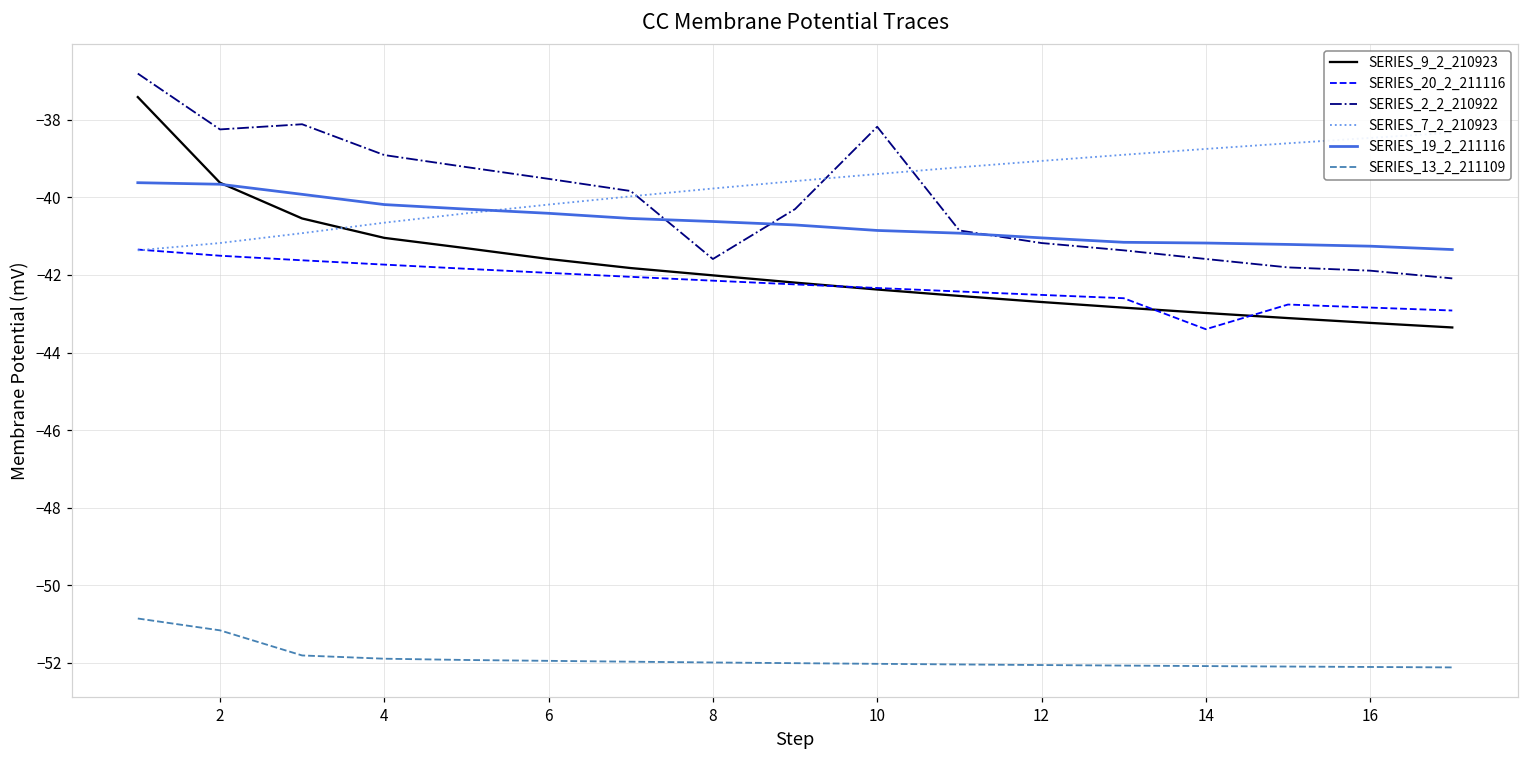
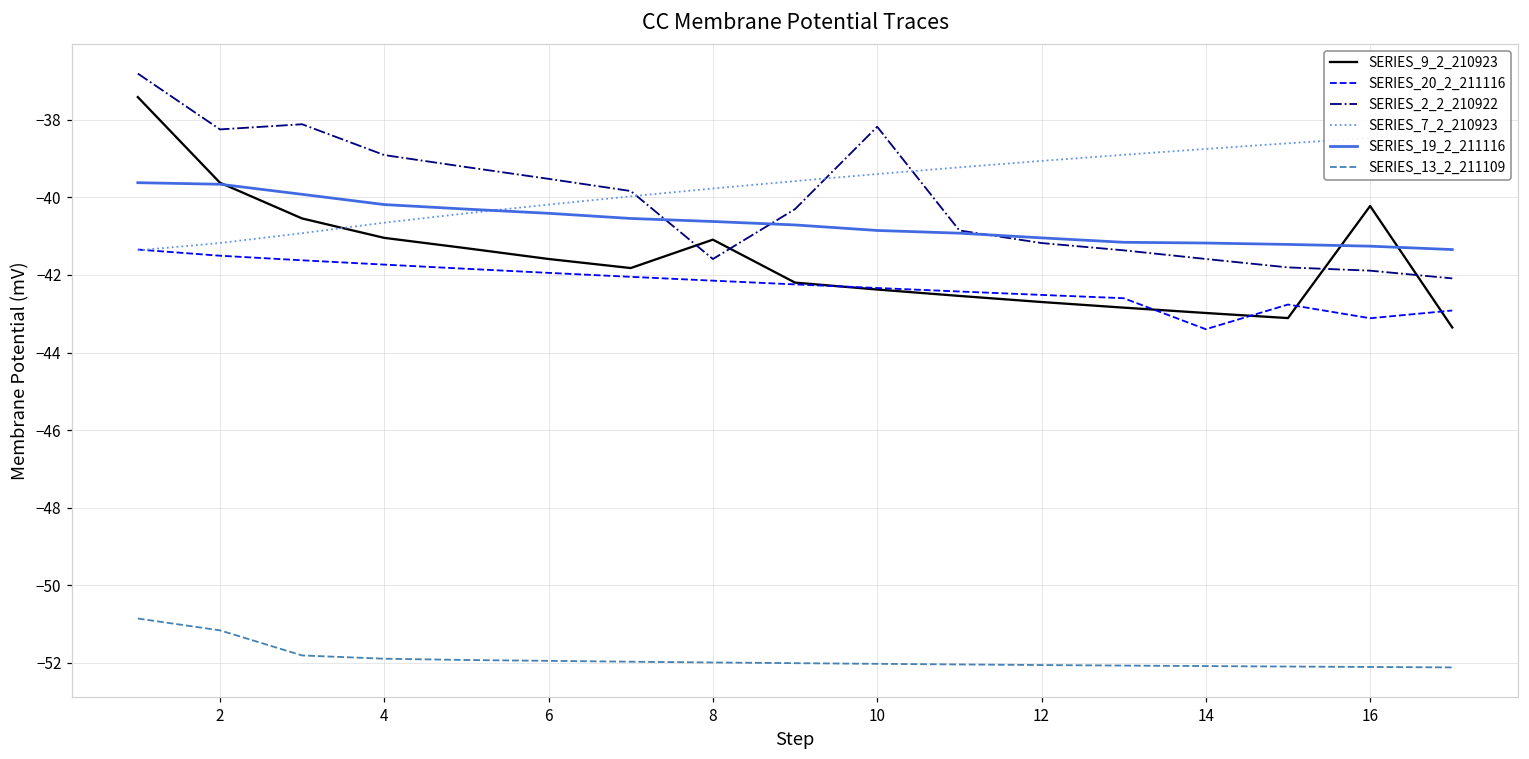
  {
    "SERIES_9_2_210923": {
      "4": -41.0,
      "6": -41.6,
-     "8": -42.0,
+     "8": -41.1,
      "12": -42.7,
      "14": -43.0,
-     "16": -43.2
+     "16": -40.2
    },
    "SERIES_20_2_211116": {
      "2": -41.5,
      "4": -41.7,
      "6": -41.9,
      "8": -42.1,
      "12": -42.5,
      "14": -43.4,
-     "16": -42.8
+     "16": -43.1
    },
    "SERIES_2_2_210922": {
      "2": -38.3,
      "4": -38.9,
      "6": -39.5,
      "8": -41.6,
      "10": -38.2,
      "12": -41.2,
      "14": -41.6,
      "16": -41.9
    }
  }
